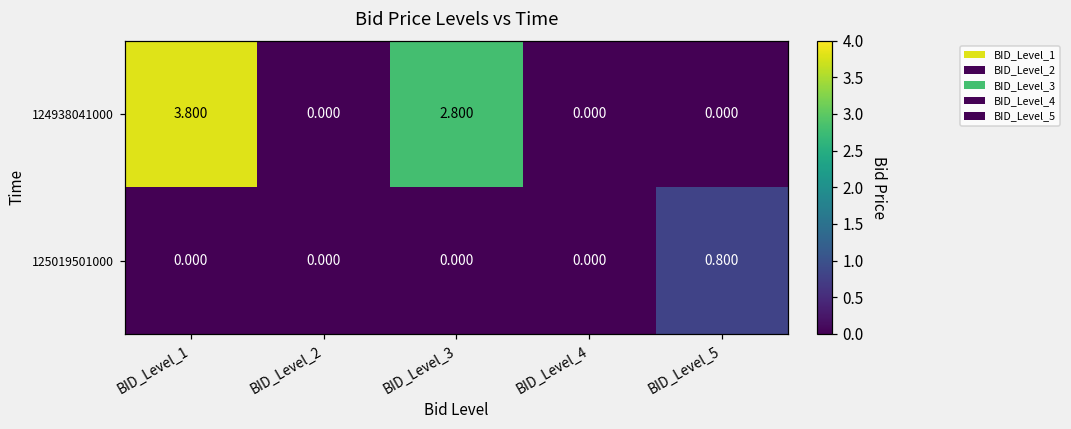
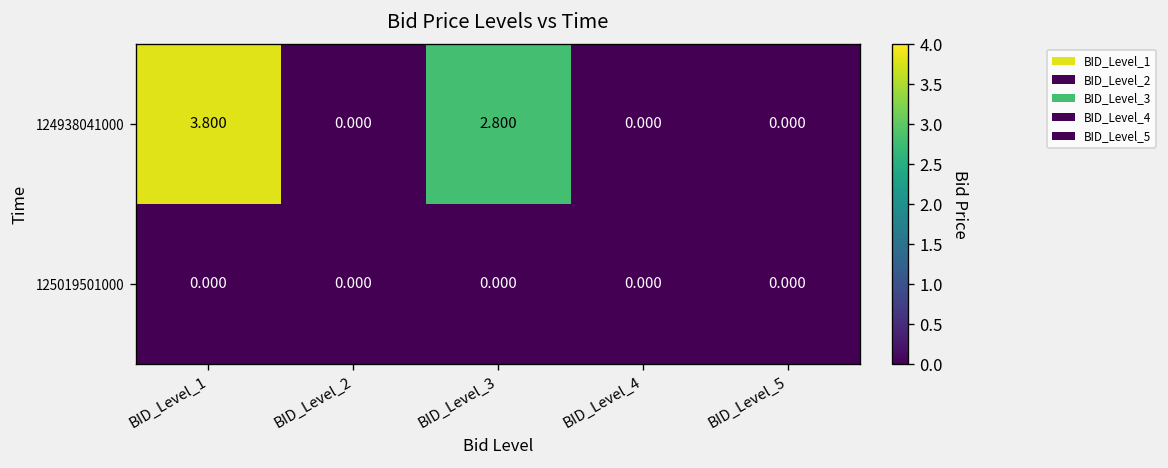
  {
    "124938041000": {
      "BID_Level_1": 3.800,
      "BID_Level_2": 0.000,
      "BID_Level_3": 2.800,
      "BID_Level_4": 0.000,
      "BID_Level_5": 0.000
    },
    "125019501000": {
      "BID_Level_1": 0.000,
      "BID_Level_2": 0.000,
      "BID_Level_3": 0.000,
      "BID_Level_4": 0.000,
-     "BID_Level_5": 0.800
+     "BID_Level_5": 0.000
    }
  }
